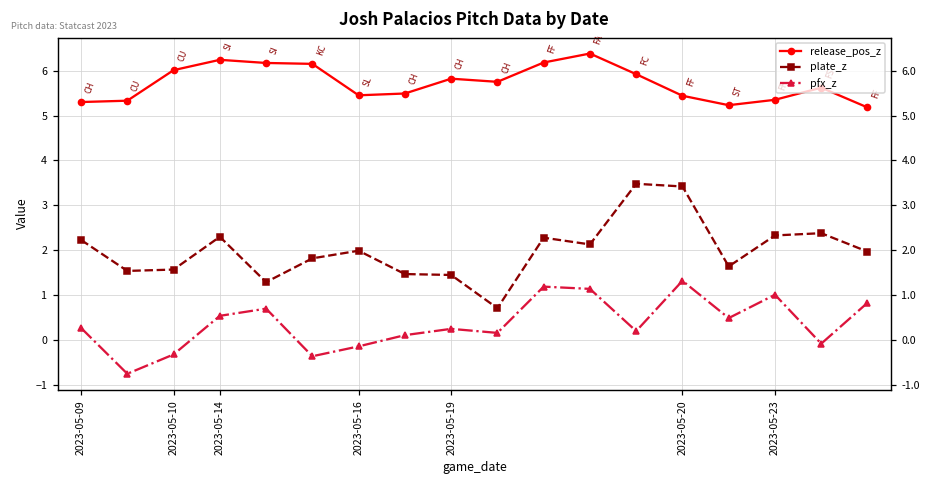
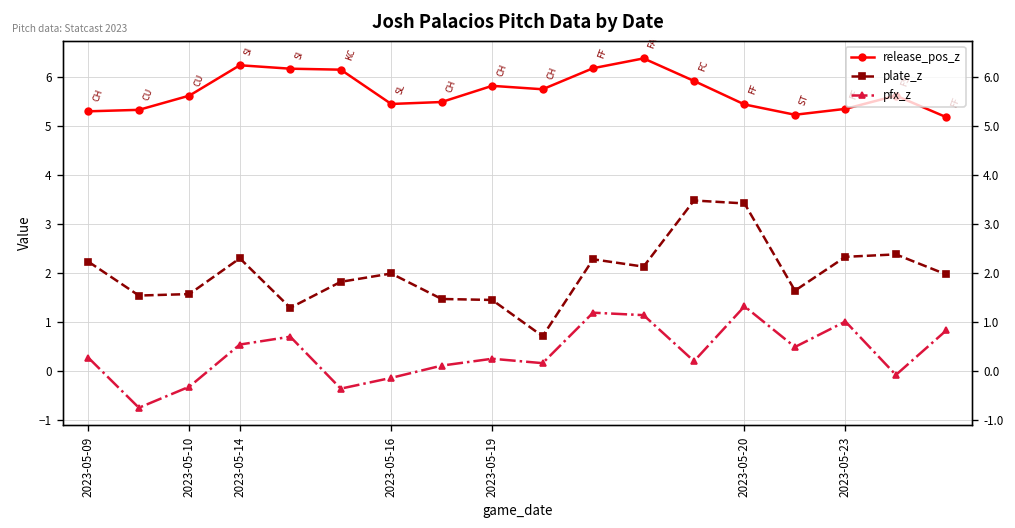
  {
    "release_pos_z": {
-     "2023-05-10": 6.0
+     "2023-05-10": 5.6
    },
    "plate_z": {
      "2023-05-10": 1.6
    },
    "pfx_z": {
      "2023-05-10": -0.3
    }
  }
